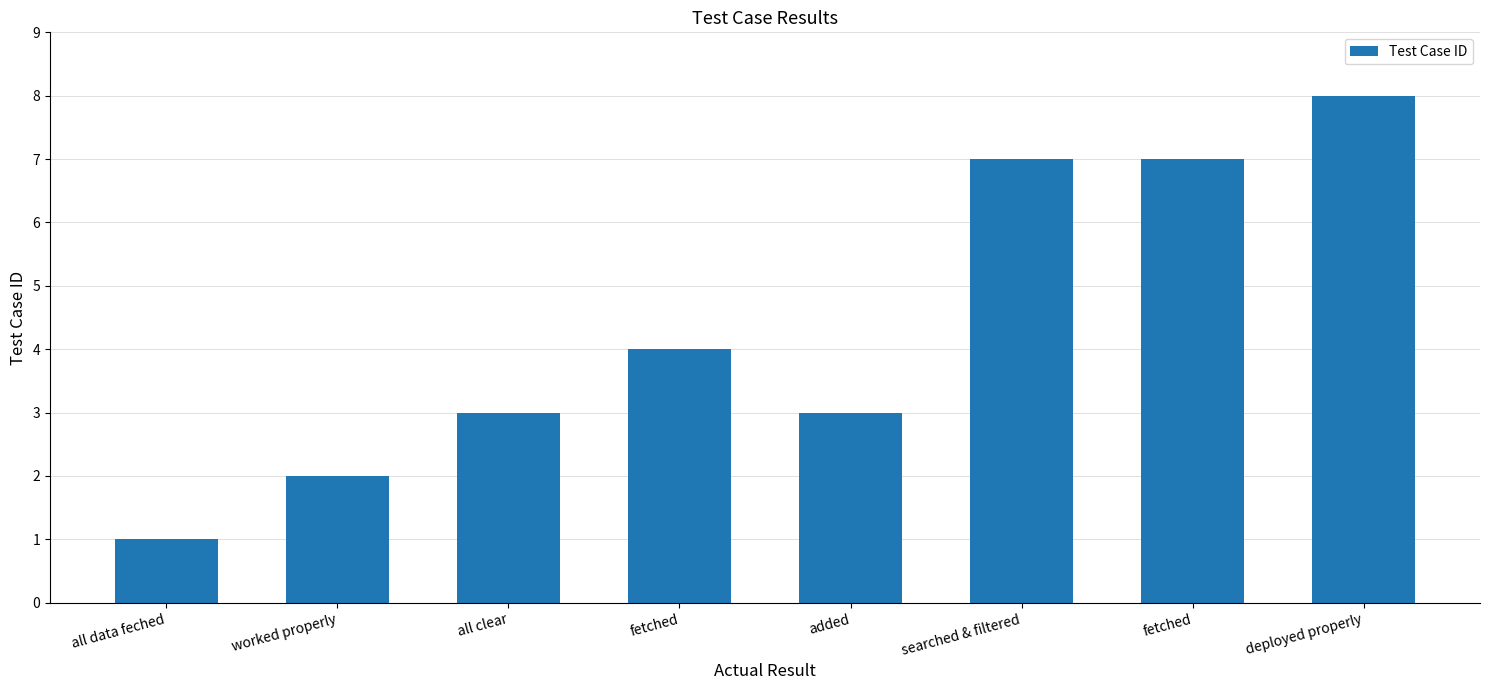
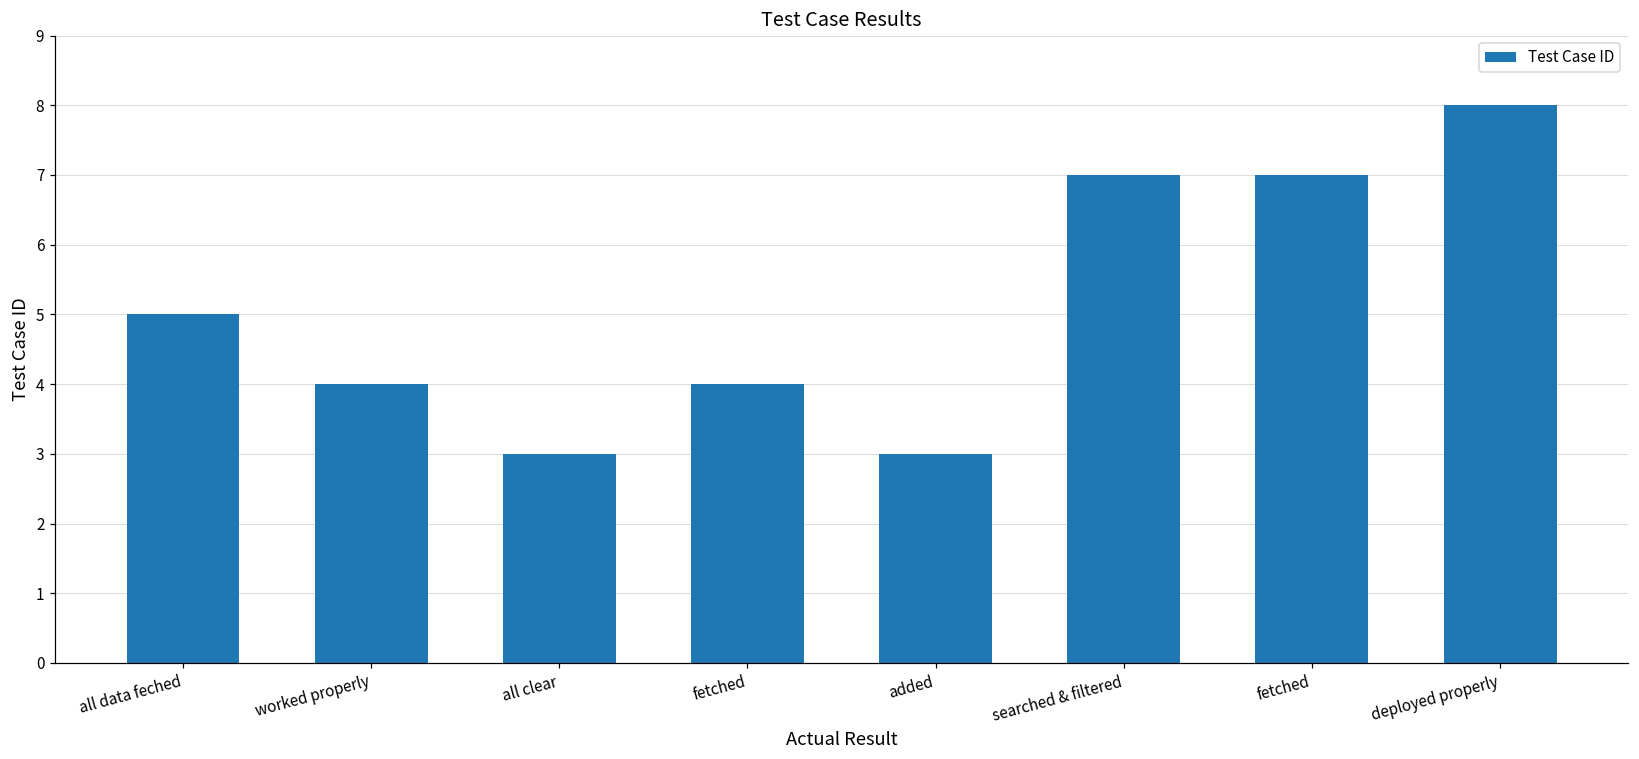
  {
-   "all data feched": 1,
-   "worked properly": 2,
+   "all data feched": 5,
+   "worked properly": 4,
    "all clear": 3,
    "added": 3,
    "searched & filtered": 7,
    "deployed properly": 8
  }
